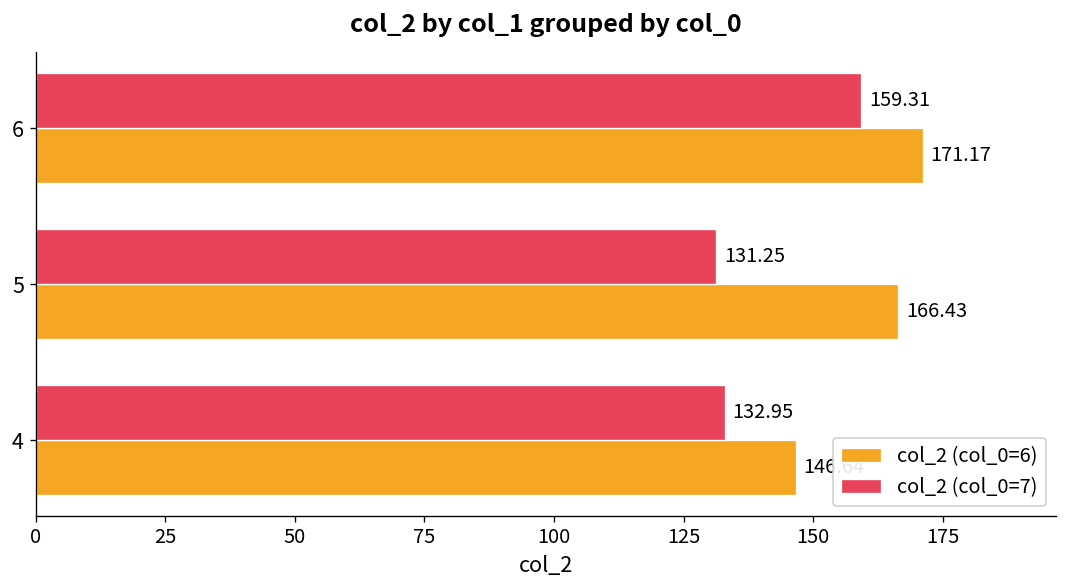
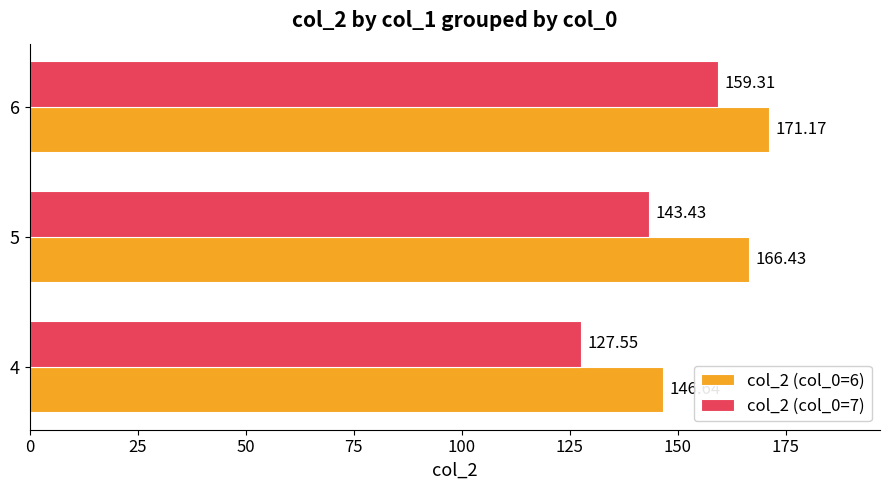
  {
    "col_2 (col_0=6)": {
      "6": 171.17,
      "5": 166.43
    },
    "col_2 (col_0=7)": {
      "6": 159.31,
-     "5": 131.25,
-     "4": 132.95
+     "5": 143.43,
+     "4": 127.55
    }
  }
